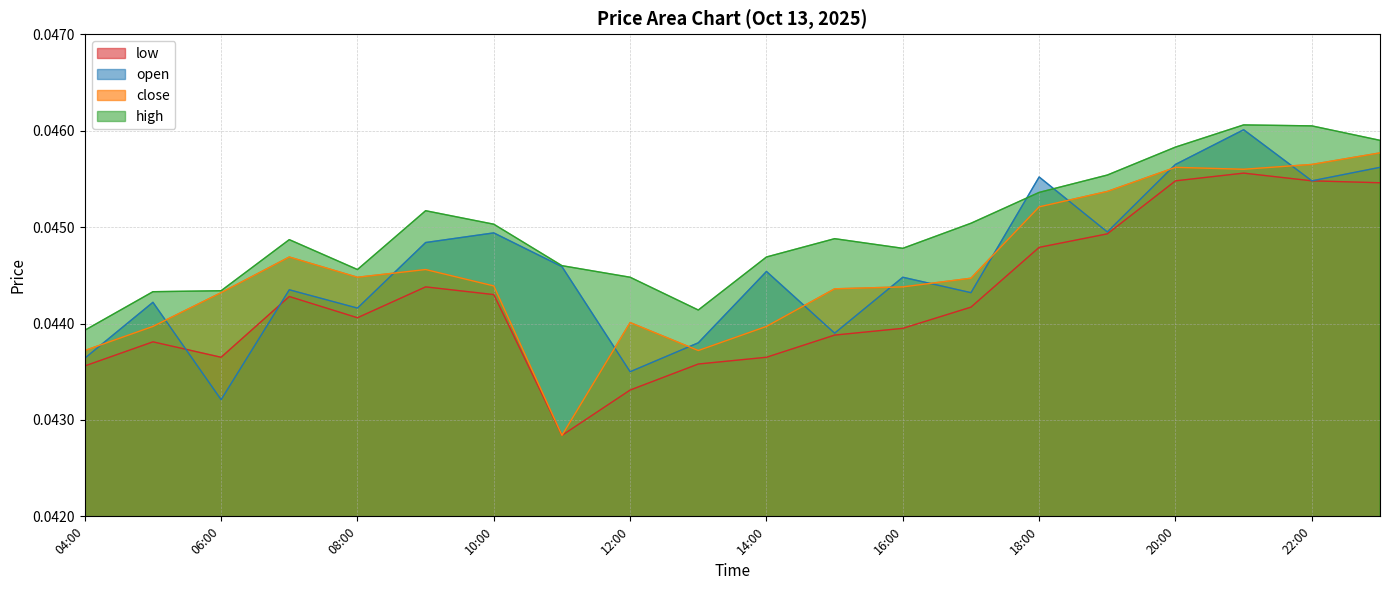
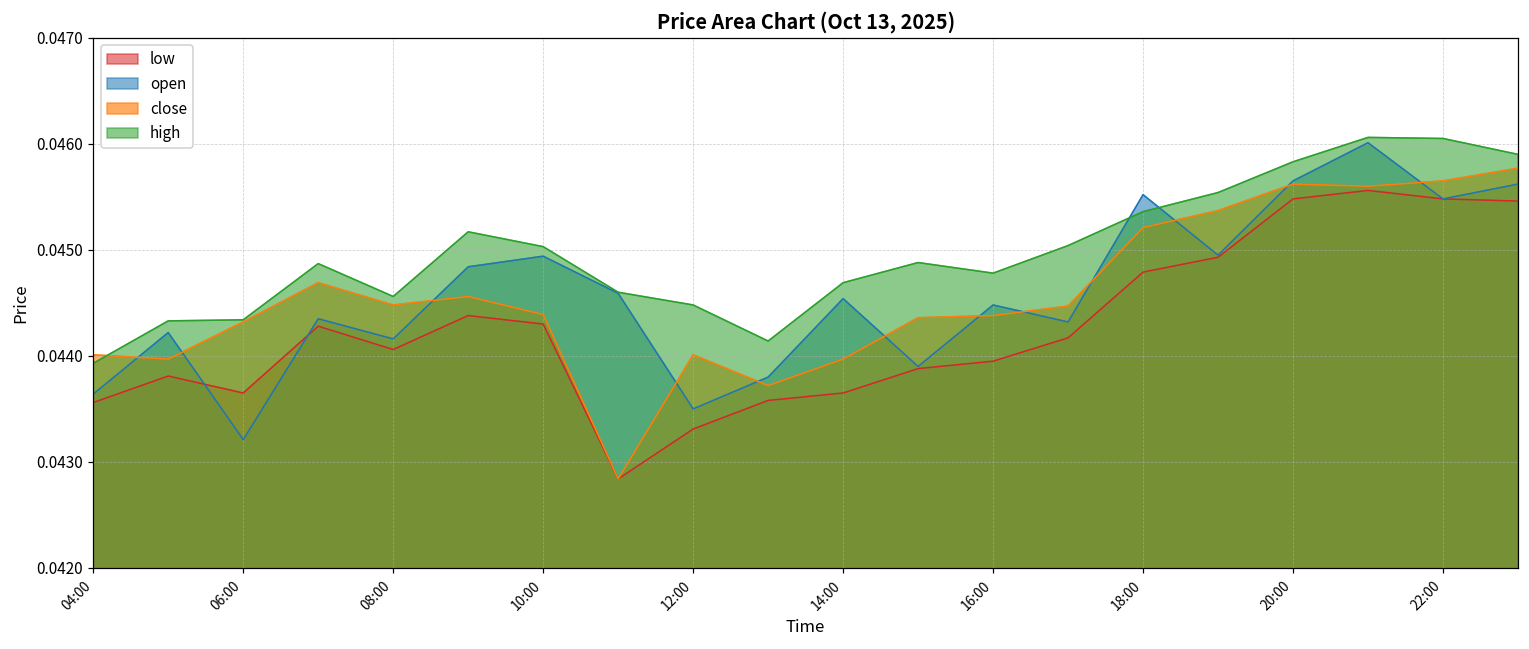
  {
    "low": {
      "04:00": 0.0436,
      "06:00": 0.0437,
      "08:00": 0.0441,
      "10:00": 0.0443,
      "12:00": 0.0433,
      "14:00": 0.0437,
      "16:00": 0.0440,
      "18:00": 0.0448,
      "20:00": 0.0455
    },
    "open": {
      "04:00": 0.0436,
      "06:00": 0.0432,
      "08:00": 0.0442,
      "10:00": 0.0449,
      "12:00": 0.0435,
      "14:00": 0.0445,
      "16:00": 0.0445,
      "18:00": 0.0455,
      "20:00": 0.0457
    },
    "close": {
-     "04:00": 0.0437,
+     "04:00": 0.0440,
      "08:00": 0.0445,
      "10:00": 0.0444,
      "12:00": 0.0440,
      "14:00": 0.0440,
      "16:00": 0.0444,
      "18:00": 0.0452,
      "20:00": 0.0456,
      "22:00": 0.0457
    },
    "high": {
      "04:00": 0.0439,
      "08:00": 0.0446,
      "10:00": 0.0450,
      "12:00": 0.0445,
      "14:00": 0.0447,
      "16:00": 0.0448,
      "18:00": 0.0454,
      "20:00": 0.0458,
      "22:00": 0.0461
    }
  }
